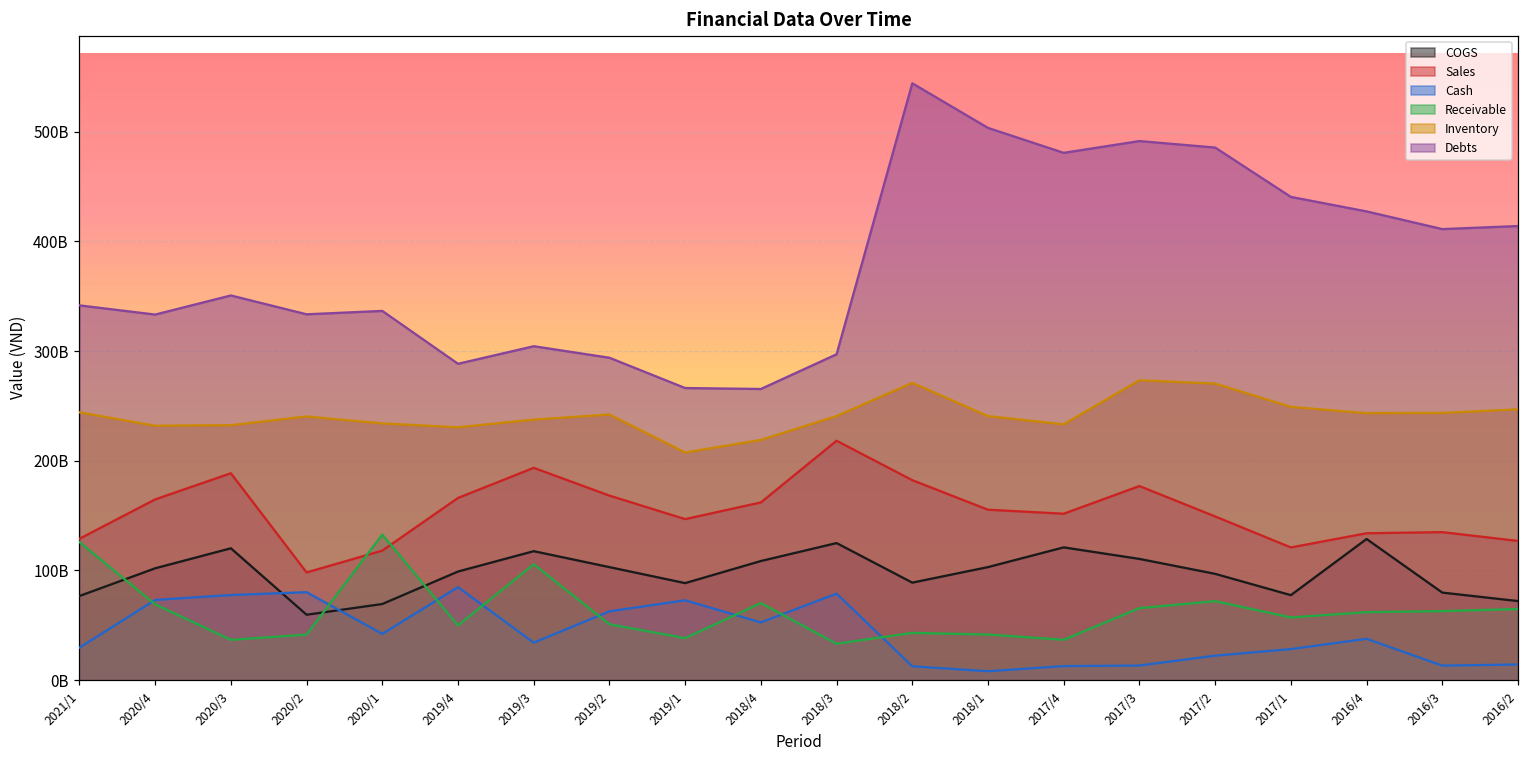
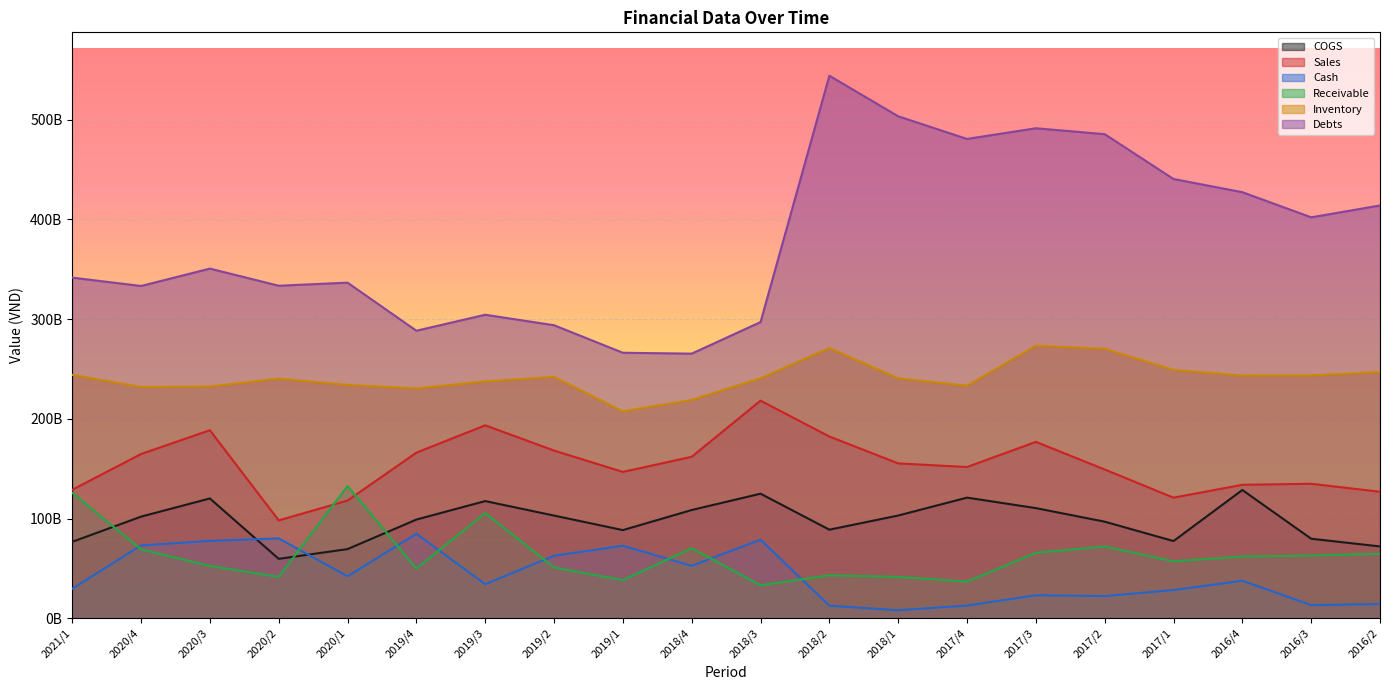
  {
    "COGS": {
      "2021/1": 80000000000,
      "2020/4": 100000000000,
      "2020/3": 120000000000,
      "2020/2": 60000000000,
      "2020/1": 70000000000,
      "2019/4": 100000000000,
      "2019/3": 120000000000,
      "2019/2": 100000000000,
      "2019/1": 90000000000,
      "2018/4": 110000000000,
      "2018/3": 120000000000,
      "2018/2": 90000000000,
      "2018/1": 100000000000,
      "2017/4": 120000000000,
      "2017/3": 110000000000,
      "2017/2": 100000000000,
      "2017/1": 80000000000,
      "2016/4": 130000000000,
      "2016/3": 80000000000,
      "2016/2": 70000000000
    },
    "Sales": {
      "2021/1": 130000000000,
      "2020/4": 160000000000,
      "2020/3": 190000000000,
      "2020/2": 100000000000,
      "2020/1": 120000000000,
      "2019/4": 170000000000,
      "2019/3": 190000000000,
      "2019/2": 170000000000,
      "2019/1": 150000000000,
      "2018/4": 160000000000,
      "2018/3": 220000000000,
      "2018/2": 180000000000,
      "2018/1": 160000000000,
      "2017/4": 150000000000,
      "2017/3": 180000000000,
      "2017/2": 150000000000,
      "2017/1": 120000000000,
      "2016/4": 130000000000,
      "2016/3": 130000000000,
      "2016/2": 130000000000
    },
    "Cash": {
      "2021/1": 30000000000,
      "2020/4": 70000000000,
      "2020/3": 80000000000,
      "2020/2": 80000000000,
      "2020/1": 40000000000,
      "2019/4": 80000000000,
      "2019/3": 30000000000,
      "2019/2": 60000000000,
      "2019/1": 70000000000,
      "2018/4": 50000000000,
      "2018/3": 80000000000,
      "2018/2": 10000000000,
      "2018/1": 10000000000,
      "2017/4": 10000000000,
-     "2017/3": 10000000000,
+     "2017/3": 20000000000,
      "2017/2": 20000000000,
      "2017/1": 30000000000,
      "2016/4": 40000000000,
      "2016/3": 10000000000,
      "2016/2": 10000000000
    },
    "Receivable": {
      "2021/1": 130000000000,
      "2020/4": 70000000000,
-     "2020/3": 40000000000,
+     "2020/3": 50000000000,
      "2020/2": 40000000000,
      "2020/1": 130000000000,
      "2019/4": 50000000000,
      "2019/3": 110000000000,
      "2019/2": 50000000000,
      "2019/1": 40000000000,
      "2018/4": 70000000000,
      "2018/3": 30000000000,
      "2018/2": 40000000000,
      "2018/1": 40000000000,
      "2017/4": 40000000000,
      "2017/3": 70000000000,
      "2017/2": 70000000000,
      "2017/1": 60000000000,
      "2016/4": 60000000000,
      "2016/3": 60000000000,
      "2016/2": 60000000000
    },
    "Inventory": {
      "2021/1": 240000000000,
      "2020/4": 230000000000,
      "2020/3": 230000000000,
      "2020/2": 240000000000,
      "2020/1": 230000000000,
      "2019/4": 230000000000,
      "2019/3": 240000000000,
      "2019/2": 240000000000,
      "2019/1": 210000000000,
      "2018/4": 220000000000,
      "2018/3": 240000000000,
      "2018/2": 270000000000,
      "2018/1": 240000000000,
      "2017/4": 230000000000,
      "2017/3": 270000000000,
      "2017/2": 270000000000,
      "2017/1": 250000000000,
      "2016/4": 240000000000,
      "2016/3": 240000000000,
      "2016/2": 250000000000
    },
    "Debts": {
      "2021/1": 340000000000,
      "2020/4": 330000000000,
      "2020/3": 350000000000,
      "2020/2": 330000000000,
      "2020/1": 340000000000,
      "2019/4": 290000000000,
      "2019/3": 300000000000,
      "2019/2": 290000000000,
      "2019/1": 270000000000,
      "2018/4": 270000000000,
      "2018/3": 300000000000,
      "2018/2": 540000000000,
      "2018/1": 500000000000,
      "2017/4": 480000000000,
      "2017/3": 490000000000,
      "2017/2": 490000000000,
      "2017/1": 440000000000,
      "2016/4": 430000000000,
-     "2016/3": 410000000000,
+     "2016/3": 400000000000,
      "2016/2": 410000000000
    }
  }
